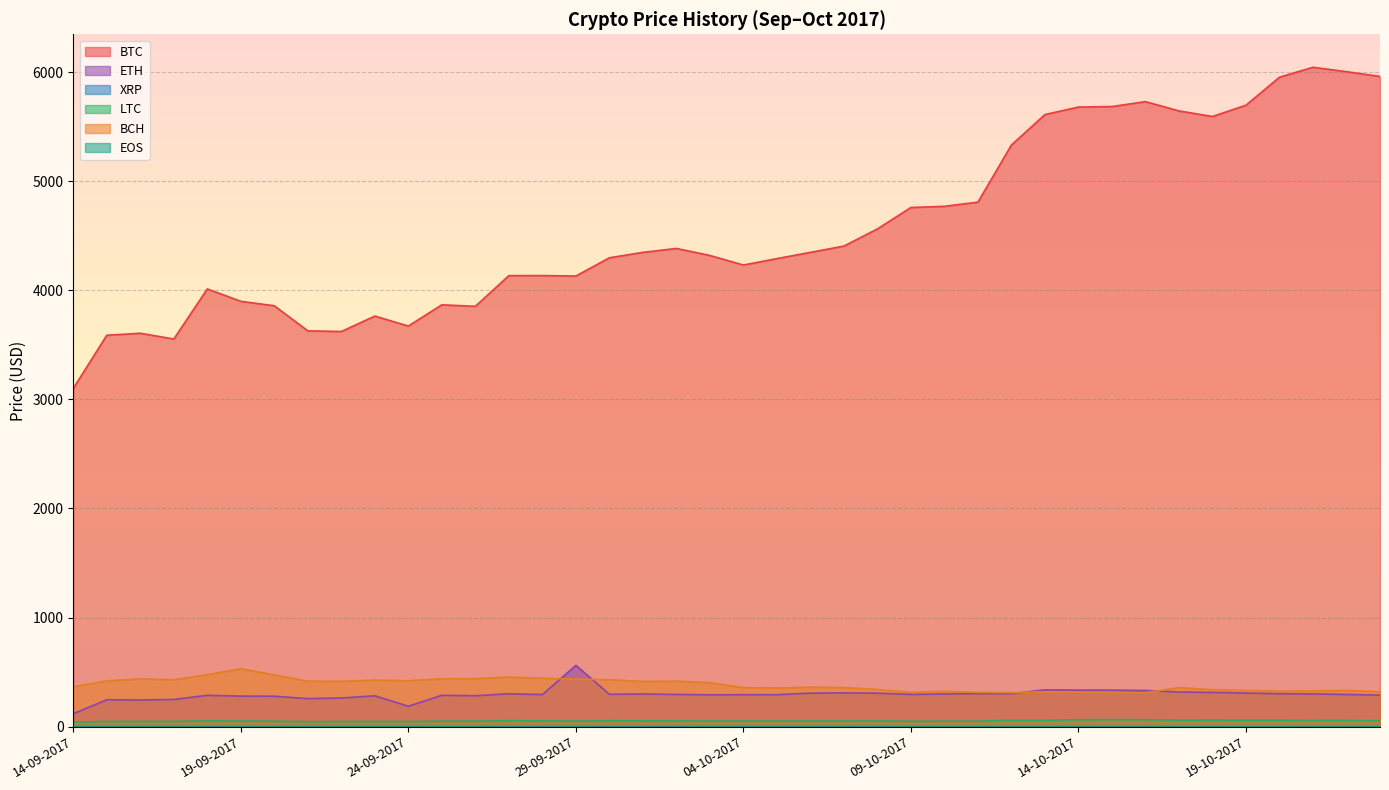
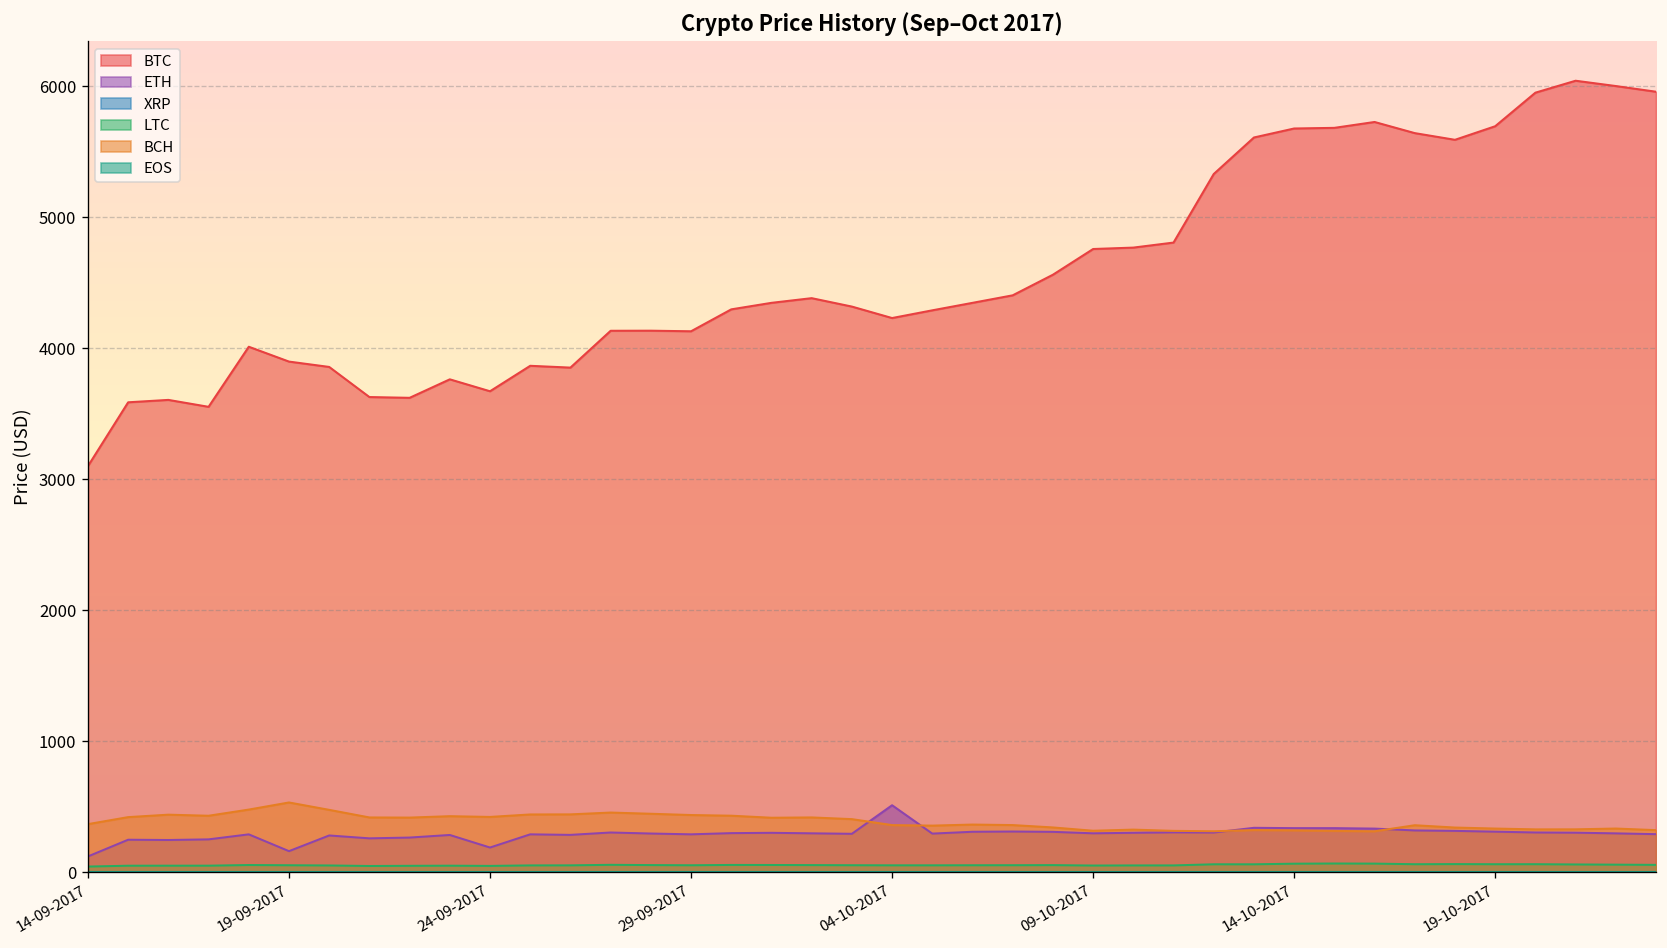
  {
    "ETH": {
      "14-09-2017": 120,
-     "19-09-2017": 280,
+     "19-09-2017": 160,
      "24-09-2017": 190,
-     "29-09-2017": 560,
-     "04-10-2017": 290,
+     "29-09-2017": 290,
+     "04-10-2017": 510,
      "19-10-2017": 310
    }
  }
